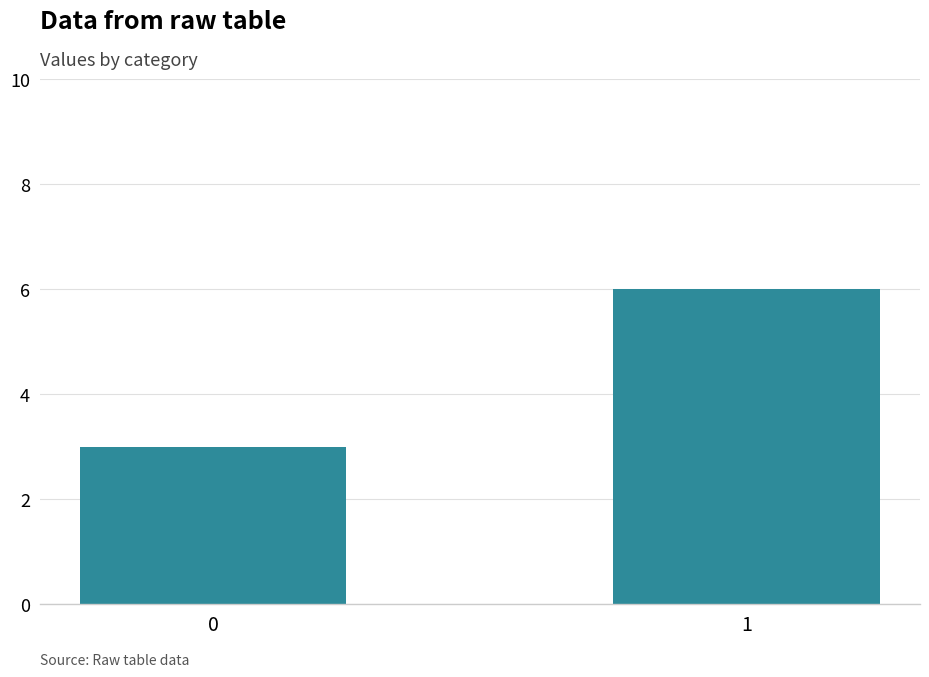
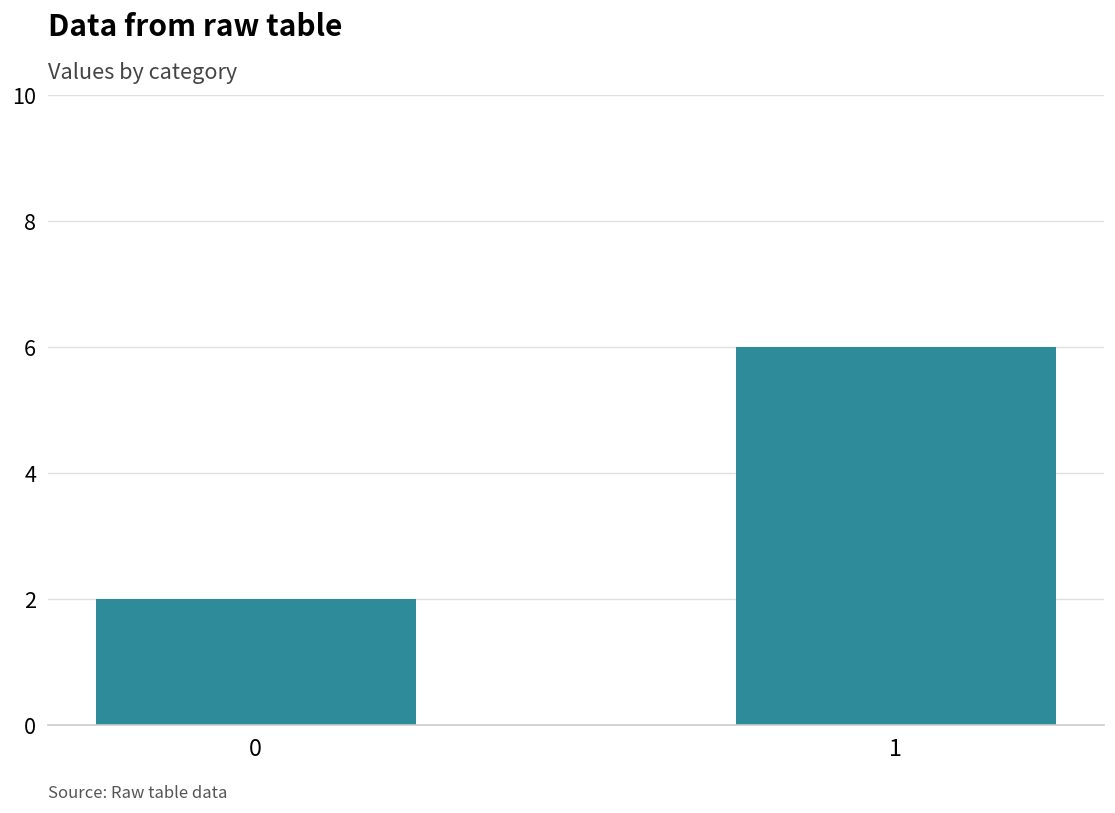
  {
-   "0": 3,
+   "0": 2,
    "1": 6
  }
